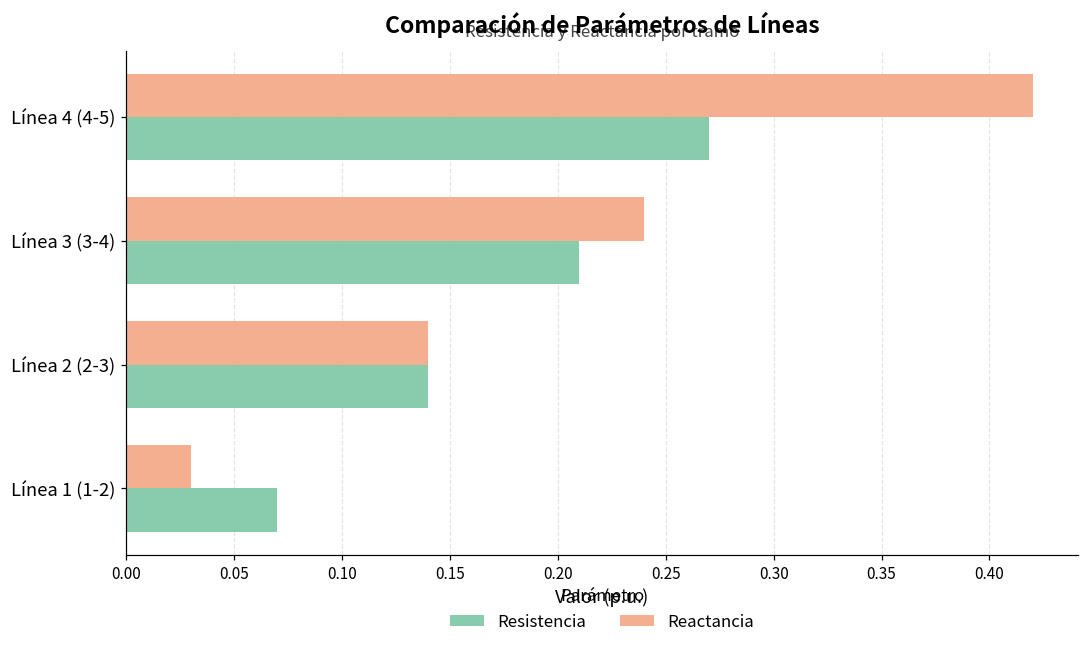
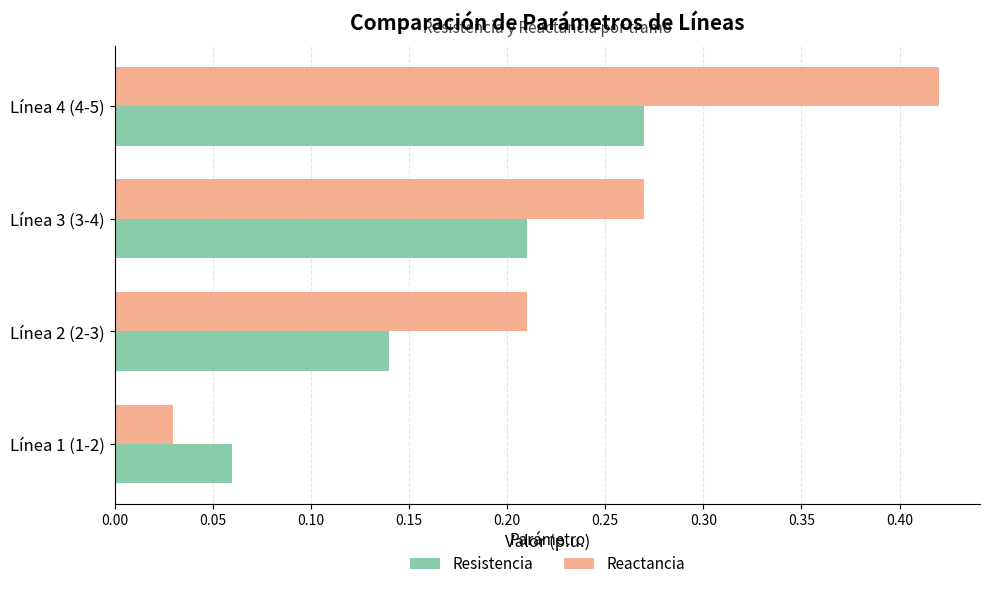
  {
    "Resistencia": {
      "Línea 4 (4-5)": 0.27,
      "Línea 3 (3-4)": 0.21,
      "Línea 2 (2-3)": 0.14,
-     "Línea 1 (1-2)": 0.07
+     "Línea 1 (1-2)": 0.06
    },
    "Reactancia": {
      "Línea 4 (4-5)": 0.42,
-     "Línea 3 (3-4)": 0.24,
-     "Línea 2 (2-3)": 0.14,
+     "Línea 3 (3-4)": 0.27,
+     "Línea 2 (2-3)": 0.21,
      "Línea 1 (1-2)": 0.03
    }
  }
